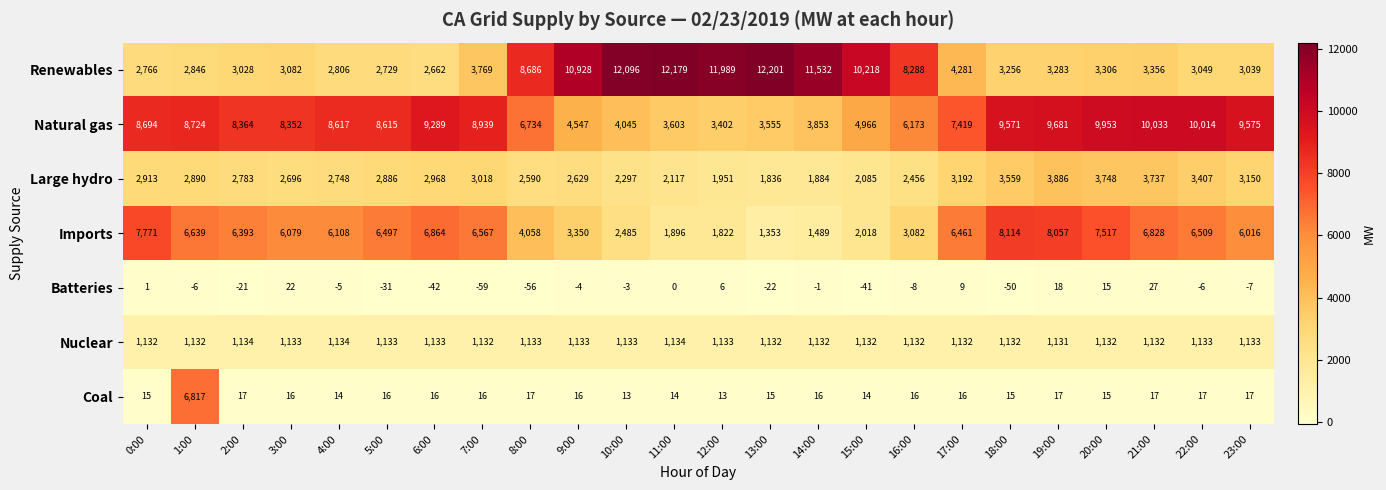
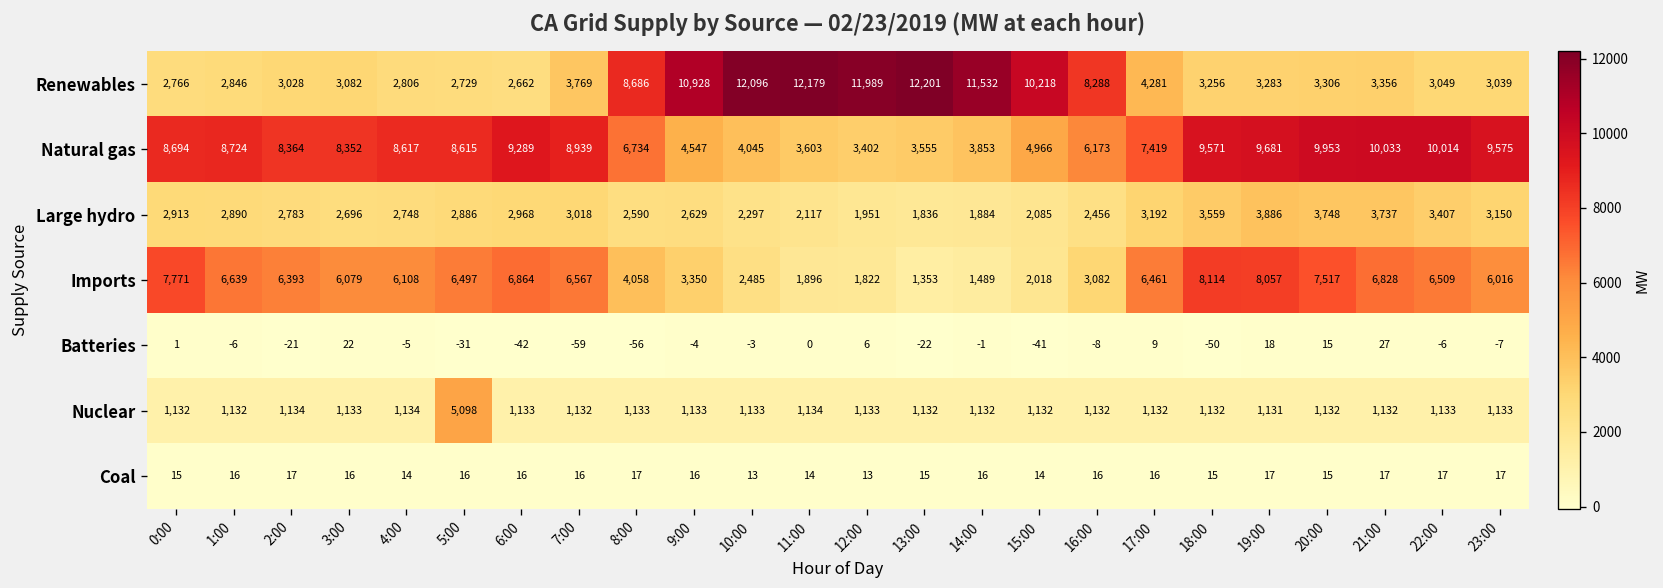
  {
    "Renewables": {
      "0:00": "2,766",
      "1:00": "2,846",
      "2:00": "3,028",
      "3:00": "3,082",
      "4:00": "2,806",
      "5:00": "2,729",
      "6:00": "2,662",
      "7:00": "3,769",
      "8:00": "8,686",
      "9:00": "10,928",
      "10:00": "12,096",
      "11:00": "12,179",
      "12:00": "11,989",
      "13:00": "12,201",
      "14:00": "11,532",
      "15:00": "10,218",
      "16:00": "8,288",
      "17:00": "4,281",
      "18:00": "3,256",
      "19:00": "3,283",
      "20:00": "3,306",
      "21:00": "3,356",
      "22:00": "3,049",
      "23:00": "3,039"
    },
    "Natural gas": {
      "0:00": "8,694",
      "1:00": "8,724",
      "2:00": "8,364",
      "3:00": "8,352",
      "4:00": "8,617",
      "5:00": "8,615",
      "6:00": "9,289",
      "7:00": "8,939",
      "8:00": "6,734",
      "9:00": "4,547",
      "10:00": "4,045",
      "11:00": "3,603",
      "12:00": "3,402",
      "13:00": "3,555",
      "14:00": "3,853",
      "15:00": "4,966",
      "16:00": "6,173",
      "17:00": "7,419",
      "18:00": "9,571",
      "19:00": "9,681",
      "20:00": "9,953",
      "21:00": "10,033",
      "22:00": "10,014",
      "23:00": "9,575"
    },
    "Large hydro": {
      "0:00": "2,913",
      "1:00": "2,890",
      "2:00": "2,783",
      "3:00": "2,696",
      "4:00": "2,748",
      "5:00": "2,886",
      "6:00": "2,968",
      "7:00": "3,018",
      "8:00": "2,590",
      "9:00": "2,629",
      "10:00": "2,297",
      "11:00": "2,117",
      "12:00": "1,951",
      "13:00": "1,836",
      "14:00": "1,884",
      "15:00": "2,085",
      "16:00": "2,456",
      "17:00": "3,192",
      "18:00": "3,559",
      "19:00": "3,886",
      "20:00": "3,748",
      "21:00": "3,737",
      "22:00": "3,407",
      "23:00": "3,150"
    },
    "Imports": {
      "0:00": "7,771",
      "1:00": "6,639",
      "2:00": "6,393",
      "3:00": "6,079",
      "4:00": "6,108",
      "5:00": "6,497",
      "6:00": "6,864",
      "7:00": "6,567",
      "8:00": "4,058",
      "9:00": "3,350",
      "10:00": "2,485",
      "11:00": "1,896",
      "12:00": "1,822",
      "13:00": "1,353",
      "14:00": "1,489",
      "15:00": "2,018",
      "16:00": "3,082",
      "17:00": "6,461",
      "18:00": "8,114",
      "19:00": "8,057",
      "20:00": "7,517",
      "21:00": "6,828",
      "22:00": "6,509",
      "23:00": "6,016"
    },
    "Batteries": {
      "0:00": "1",
      "1:00": "-6",
      "2:00": "-21",
      "3:00": "22",
      "4:00": "-5",
      "5:00": "-31",
      "6:00": "-42",
      "7:00": "-59",
      "8:00": "-56",
      "9:00": "-4",
      "10:00": "-3",
      "11:00": "0",
      "12:00": "6",
      "13:00": "-22",
      "14:00": "-1",
      "15:00": "-41",
      "16:00": "-8",
      "17:00": "9",
      "18:00": "-50",
      "19:00": "18",
      "20:00": "15",
      "21:00": "27",
      "22:00": "-6",
      "23:00": "-7"
    },
    "Nuclear": {
      "0:00": "1,132",
      "1:00": "1,132",
      "2:00": "1,134",
      "3:00": "1,133",
      "4:00": "1,134",
-     "5:00": "1,133",
+     "5:00": "5,098",
      "6:00": "1,133",
      "7:00": "1,132",
      "8:00": "1,133",
      "9:00": "1,133",
      "10:00": "1,133",
      "11:00": "1,134",
      "12:00": "1,133",
      "13:00": "1,132",
      "14:00": "1,132",
      "15:00": "1,132",
      "16:00": "1,132",
      "17:00": "1,132",
      "18:00": "1,132",
      "19:00": "1,131",
      "20:00": "1,132",
      "21:00": "1,132",
      "22:00": "1,133",
      "23:00": "1,133"
    },
    "Coal": {
      "0:00": "15",
-     "1:00": "6,817",
+     "1:00": "16",
      "2:00": "17",
      "3:00": "16",
      "4:00": "14",
      "5:00": "16",
      "6:00": "16",
      "7:00": "16",
      "8:00": "17",
      "9:00": "16",
      "10:00": "13",
      "11:00": "14",
      "12:00": "13",
      "13:00": "15",
      "14:00": "16",
      "15:00": "14",
      "16:00": "16",
      "17:00": "16",
      "18:00": "15",
      "19:00": "17",
      "20:00": "15",
      "21:00": "17",
      "22:00": "17",
      "23:00": "17"
    }
  }
